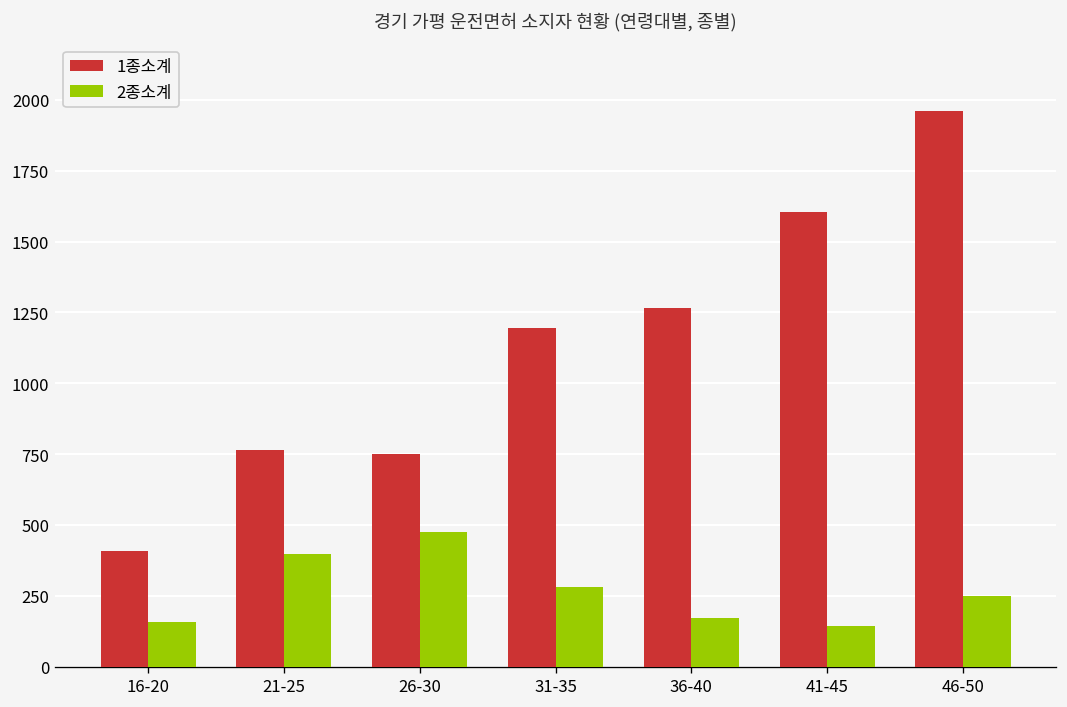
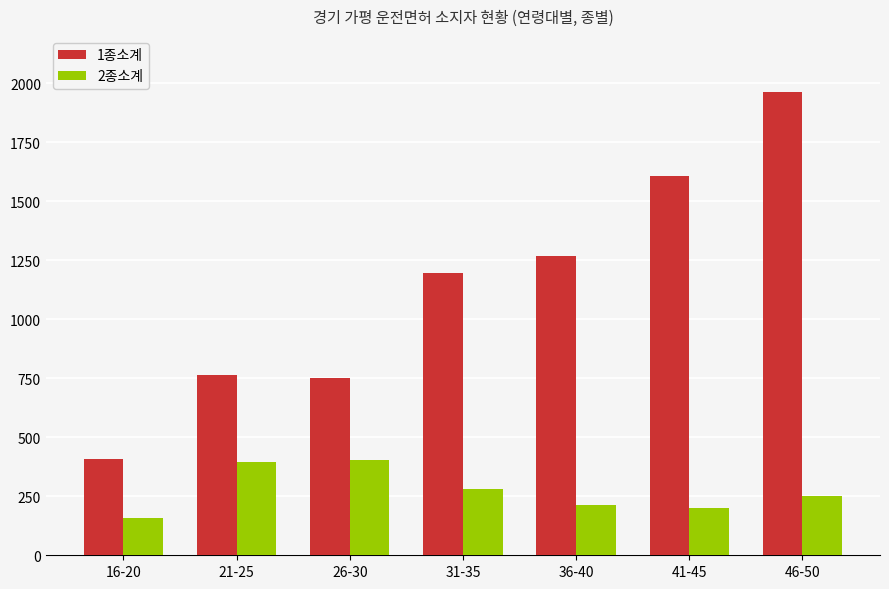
  {
    "1종소계": {
      "16-20": 410,
      "21-25": 760,
      "26-30": 750,
      "31-35": 1190,
      "36-40": 1270,
      "41-45": 1610,
      "46-50": 1960
    },
    "2종소계": {
      "16-20": 160,
      "21-25": 400,
-     "26-30": 480,
+     "26-30": 410,
      "31-35": 280,
-     "36-40": 170,
-     "41-45": 140,
+     "36-40": 210,
+     "41-45": 200,
      "46-50": 250
    }
  }
